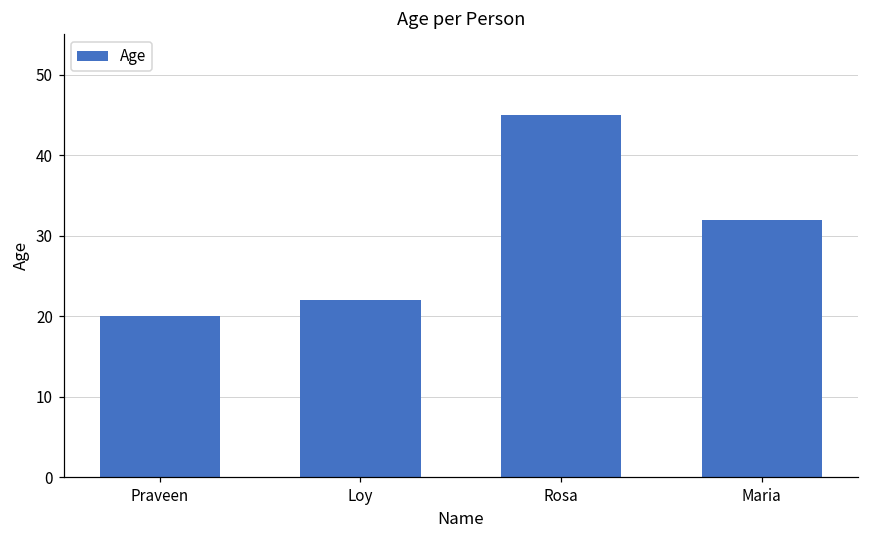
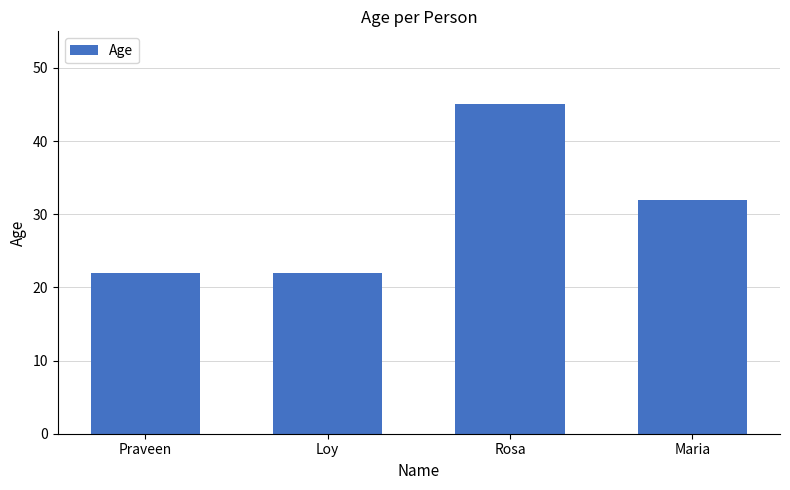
  {
-   "Praveen": 20,
+   "Praveen": 22,
    "Loy": 22,
    "Rosa": 45,
    "Maria": 32
  }
